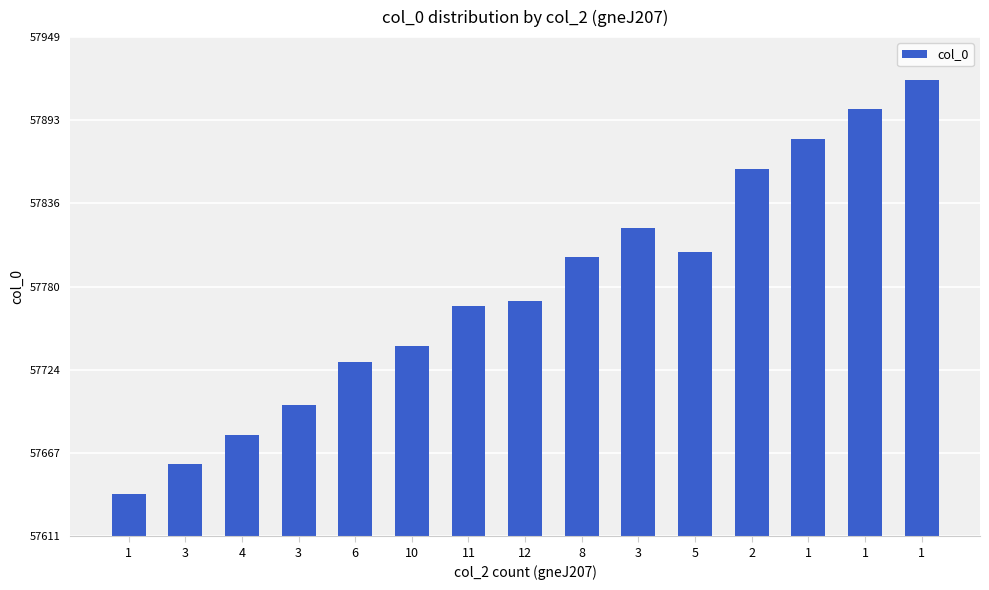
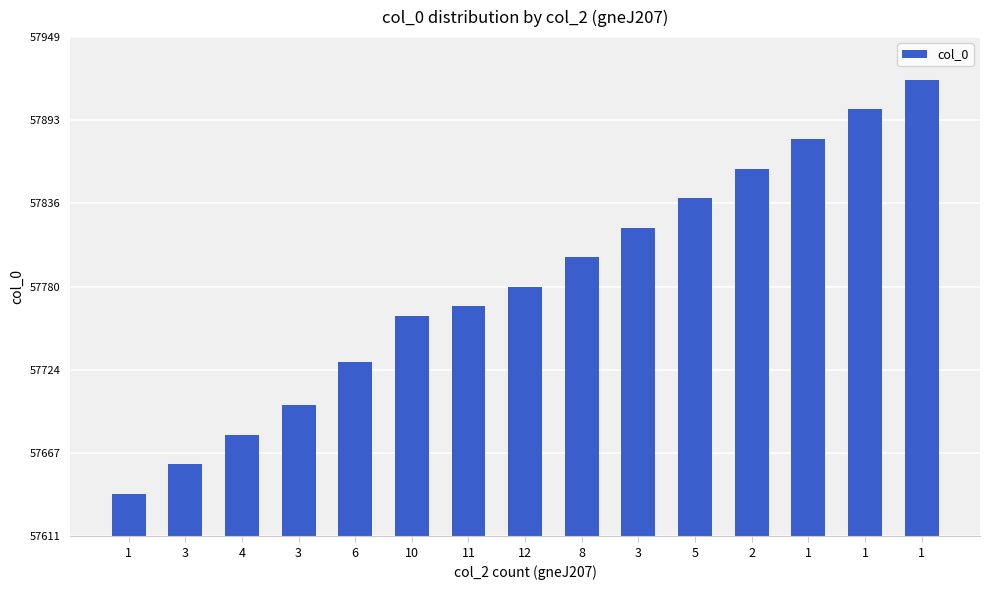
  {
    "4": 57680,
    "6": 57729,
-   "10": 57740,
+   "10": 57760,
    "11": 57767,
-   "12": 57771,
+   "12": 57780,
    "8": 57800,
-   "5": 57804,
+   "5": 57840,
    "2": 57860
  }
